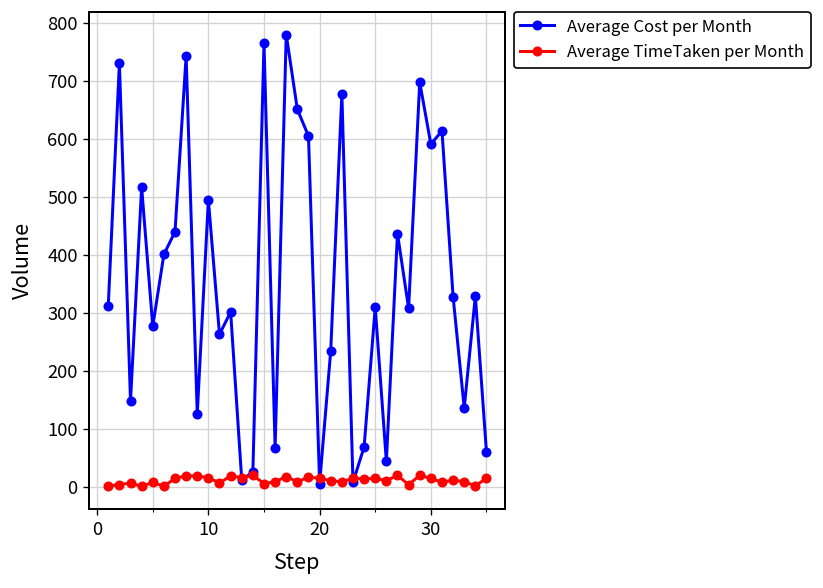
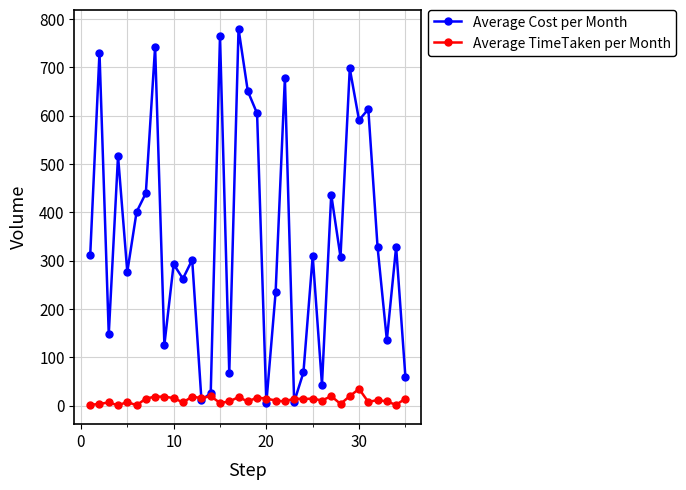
  {
    "Average Cost per Month": {
-     "10": 500,
+     "10": 290,
      "20": 10,
      "30": 590
    },
    "Average TimeTaken per Month": {
      "10": 20,
      "20": 20,
-     "30": 20
+     "30": 40
    }
  }
